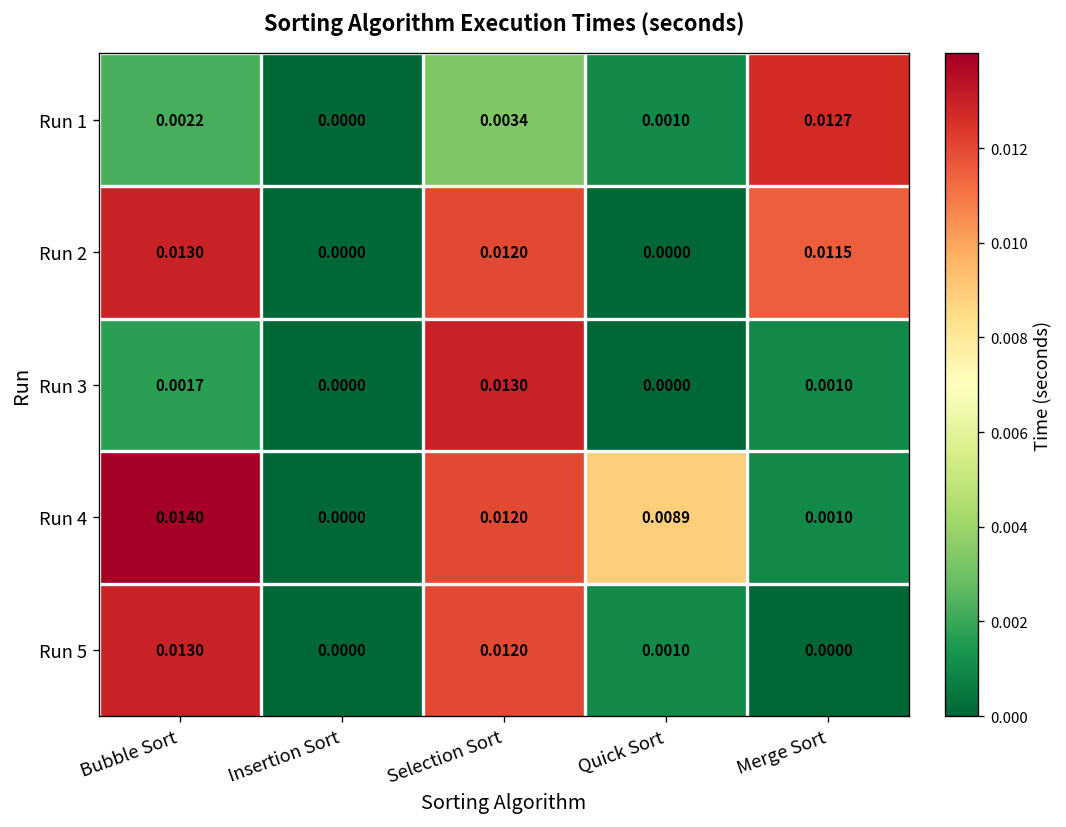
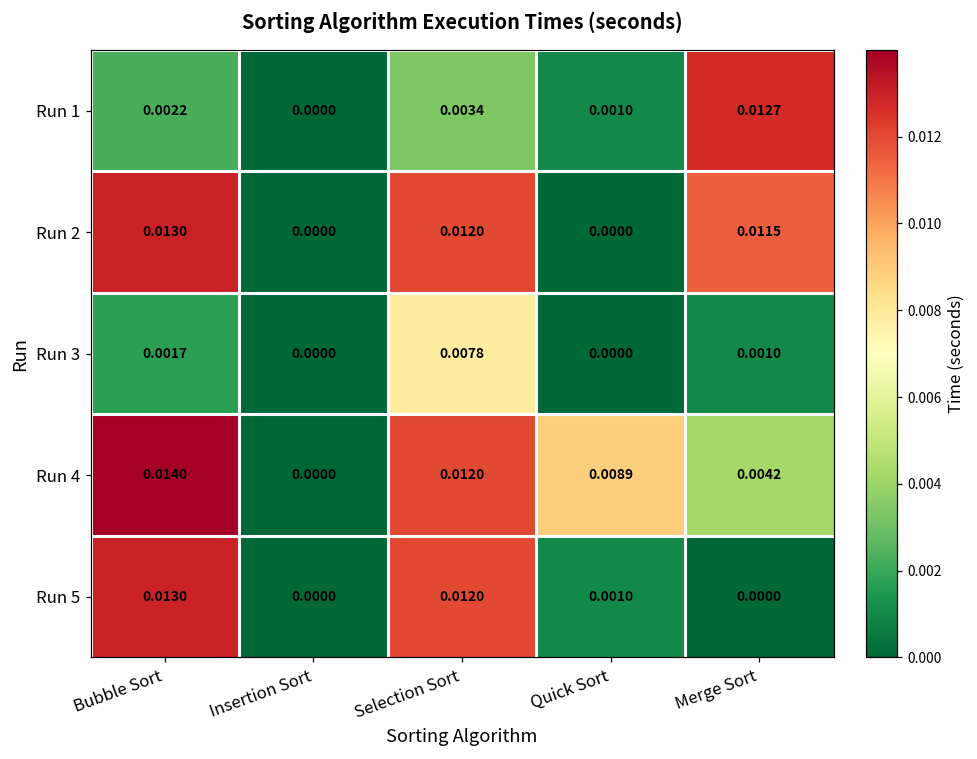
  {
    "Run 1": {
      "Bubble Sort": 0.0022,
      "Insertion Sort": 0.0000,
      "Selection Sort": 0.0034,
      "Quick Sort": 0.0010,
      "Merge Sort": 0.0127
    },
    "Run 2": {
      "Bubble Sort": 0.0130,
      "Insertion Sort": 0.0000,
      "Selection Sort": 0.0120,
      "Quick Sort": 0.0000,
      "Merge Sort": 0.0115
    },
    "Run 3": {
      "Bubble Sort": 0.0017,
      "Insertion Sort": 0.0000,
-     "Selection Sort": 0.0130,
+     "Selection Sort": 0.0078,
      "Quick Sort": 0.0000,
      "Merge Sort": 0.0010
    },
    "Run 4": {
      "Bubble Sort": 0.0140,
      "Insertion Sort": 0.0000,
      "Selection Sort": 0.0120,
      "Quick Sort": 0.0089,
-     "Merge Sort": 0.0010
+     "Merge Sort": 0.0042
    },
    "Run 5": {
      "Bubble Sort": 0.0130,
      "Insertion Sort": 0.0000,
      "Selection Sort": 0.0120,
      "Quick Sort": 0.0010,
      "Merge Sort": 0.0000
    }
  }
